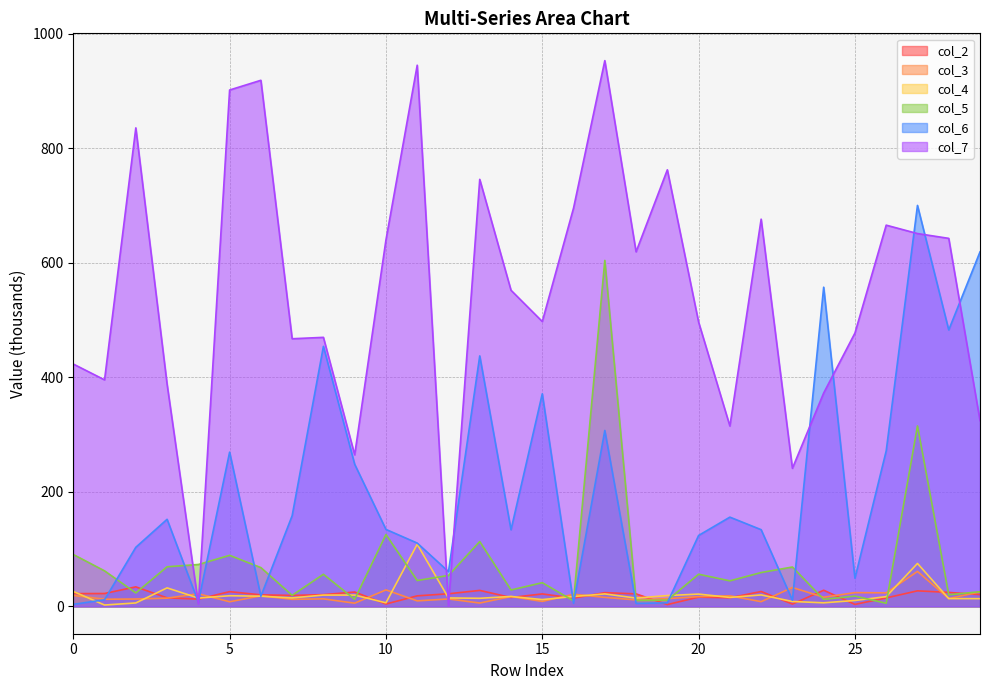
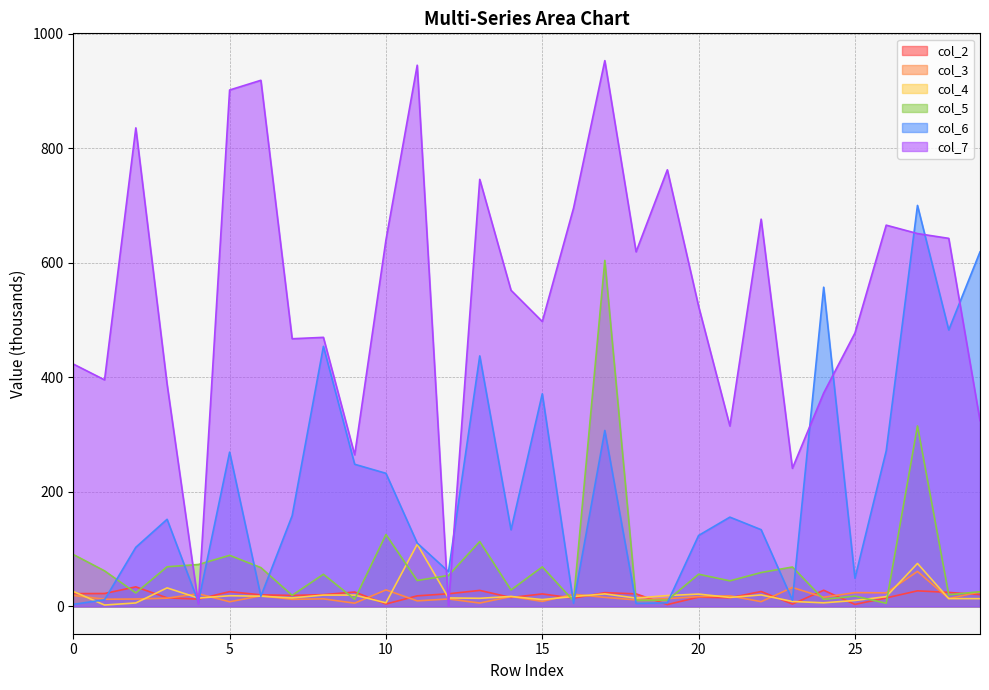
  {
    "col_5": {
      "0": 90,
      "5": 90,
      "10": 130,
-     "15": 40,
+     "15": 70,
      "20": 60,
      "25": 20
    },
    "col_6": {
      "0": 0,
      "5": 270,
-     "10": 130,
+     "10": 230,
      "15": 370,
      "20": 120,
      "25": 50
    },
    "col_7": {
      "0": 420,
      "5": 900,
      "10": 640,
      "15": 500,
-     "20": 500,
+     "20": 520,
      "25": 480
    }
  }
